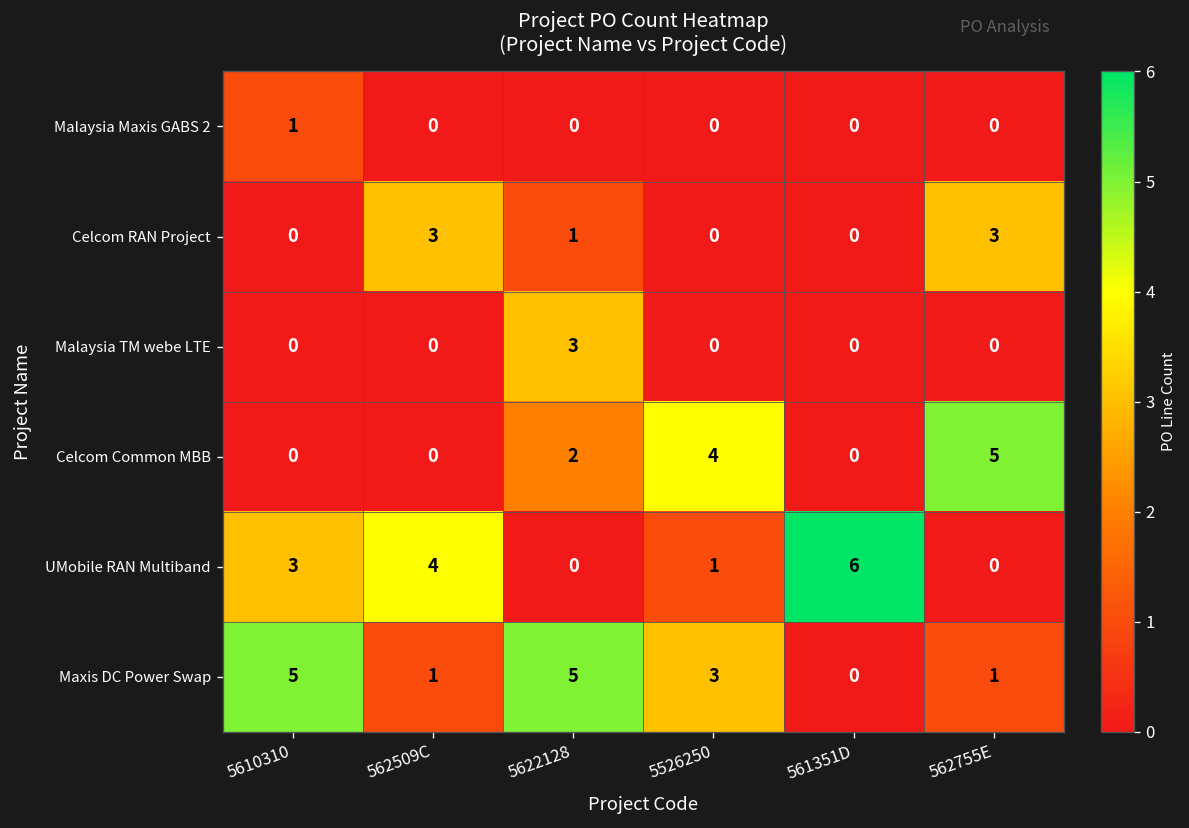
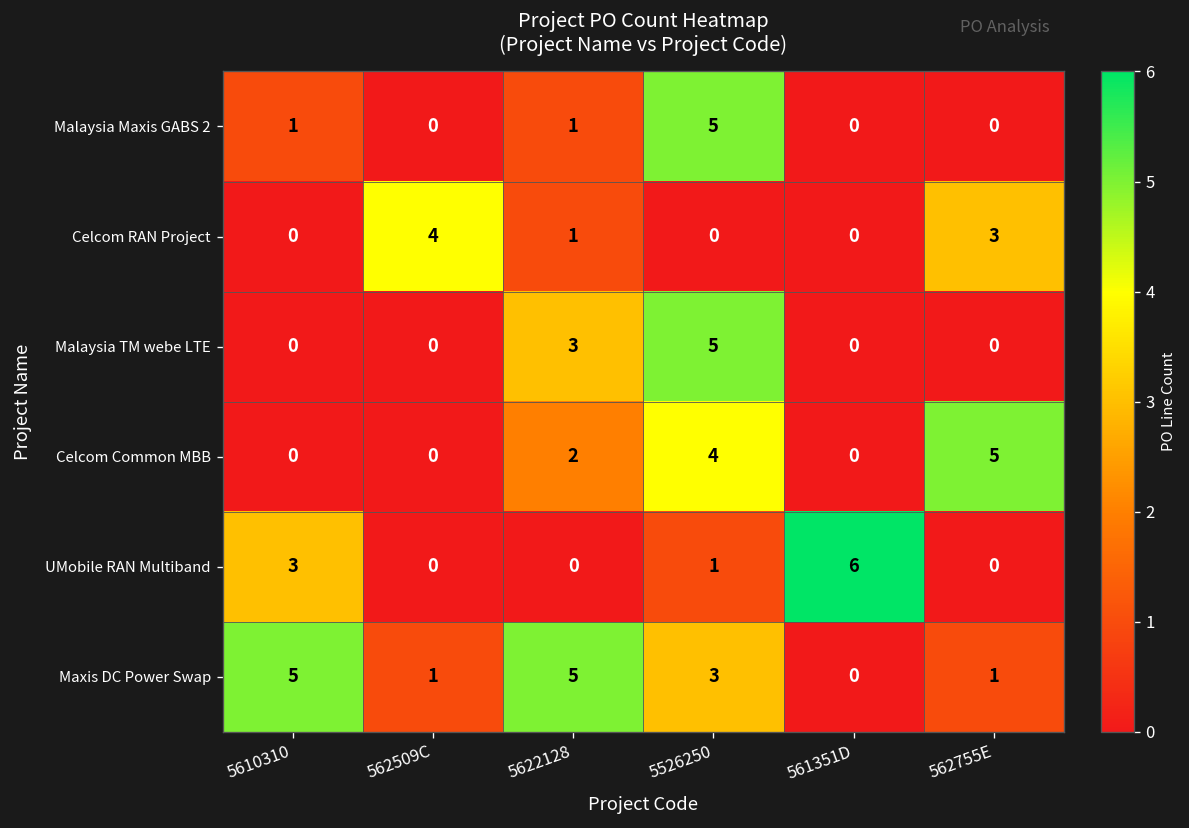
  {
    "Malaysia Maxis GABS 2": {
      "5610310": 1,
      "562509C": 0,
-     "5622128": 0,
-     "5526250": 0,
+     "5622128": 1,
+     "5526250": 5,
      "561351D": 0,
      "562755E": 0
    },
    "Celcom RAN Project": {
      "5610310": 0,
-     "562509C": 3,
+     "562509C": 4,
      "5622128": 1,
      "5526250": 0,
      "561351D": 0,
      "562755E": 3
    },
    "Malaysia TM webe LTE": {
      "5610310": 0,
      "562509C": 0,
      "5622128": 3,
-     "5526250": 0,
+     "5526250": 5,
      "561351D": 0,
      "562755E": 0
    },
    "Celcom Common MBB": {
      "5610310": 0,
      "562509C": 0,
      "5622128": 2,
      "5526250": 4,
      "561351D": 0,
      "562755E": 5
    },
    "UMobile RAN Multiband": {
      "5610310": 3,
-     "562509C": 4,
+     "562509C": 0,
      "5622128": 0,
      "5526250": 1,
      "561351D": 6,
      "562755E": 0
    },
    "Maxis DC Power Swap": {
      "5610310": 5,
      "562509C": 1,
      "5622128": 5,
      "5526250": 3,
      "561351D": 0,
      "562755E": 1
    }
  }
